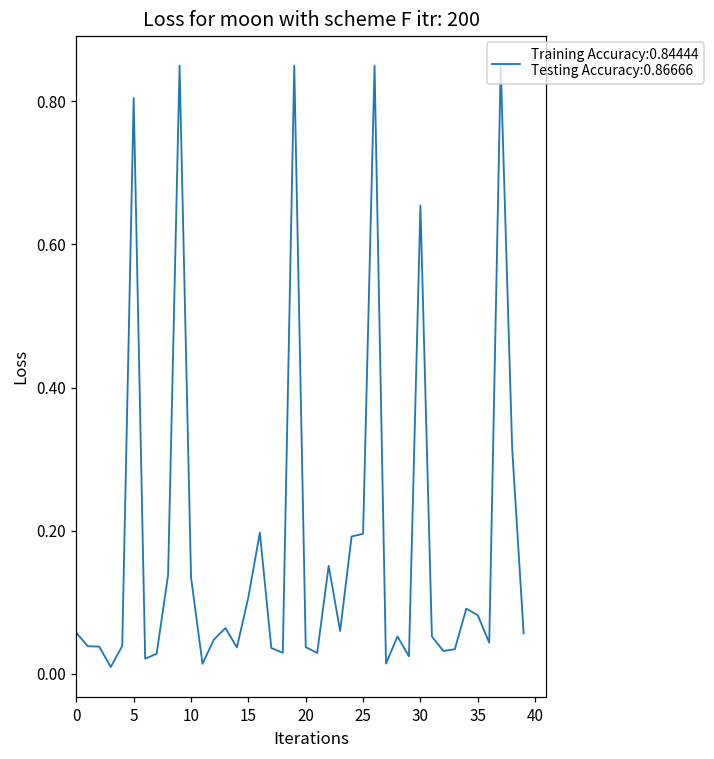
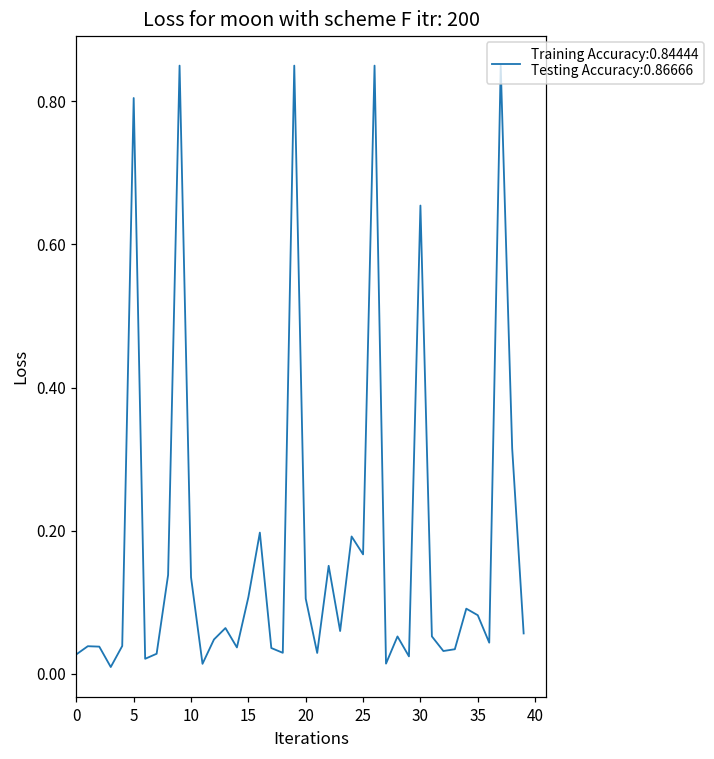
  {
-   "0": 0.06,
+   "0": 0.03,
    "5": 0.80,
    "10": 0.13,
    "15": 0.11,
-   "20": 0.04,
-   "25": 0.20,
+   "20": 0.10,
+   "25": 0.17,
    "30": 0.65,
    "35": 0.08
  }
